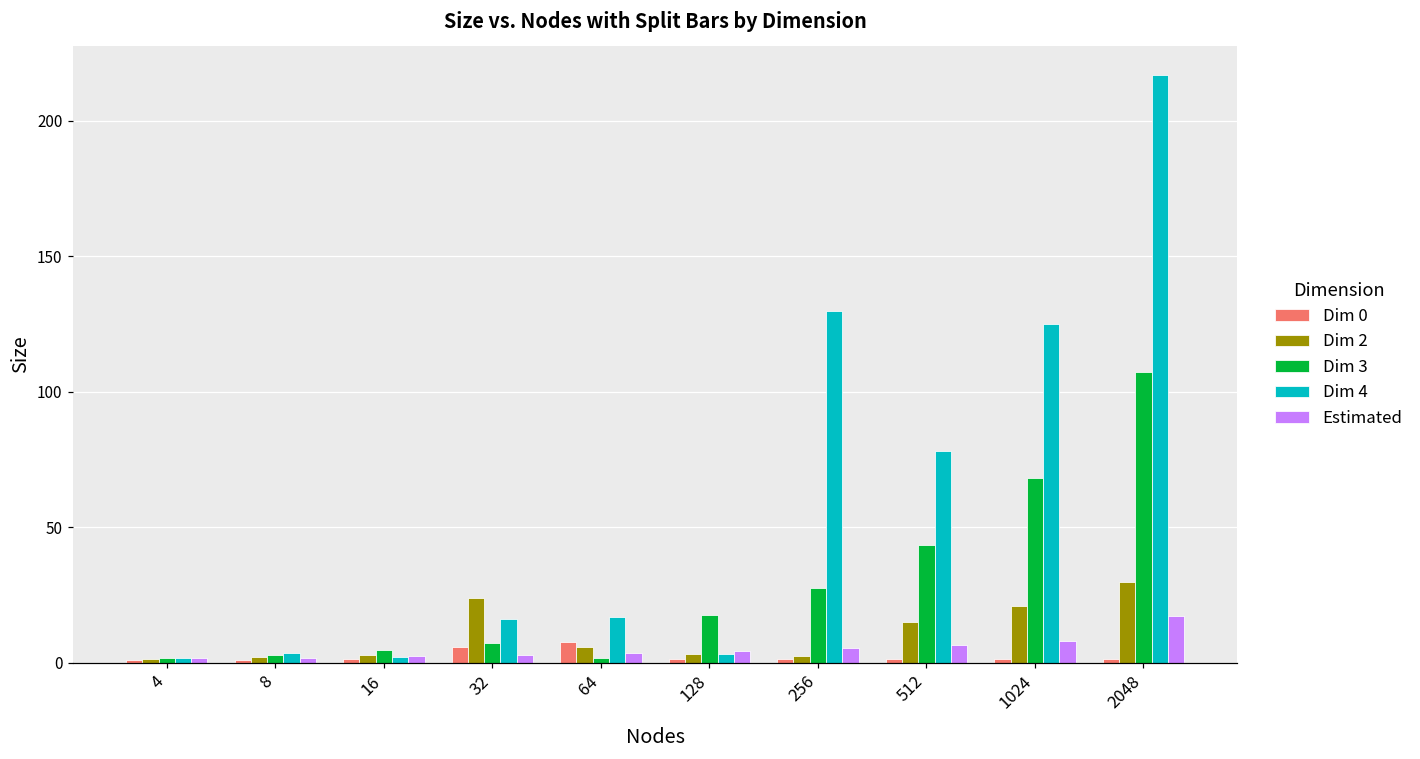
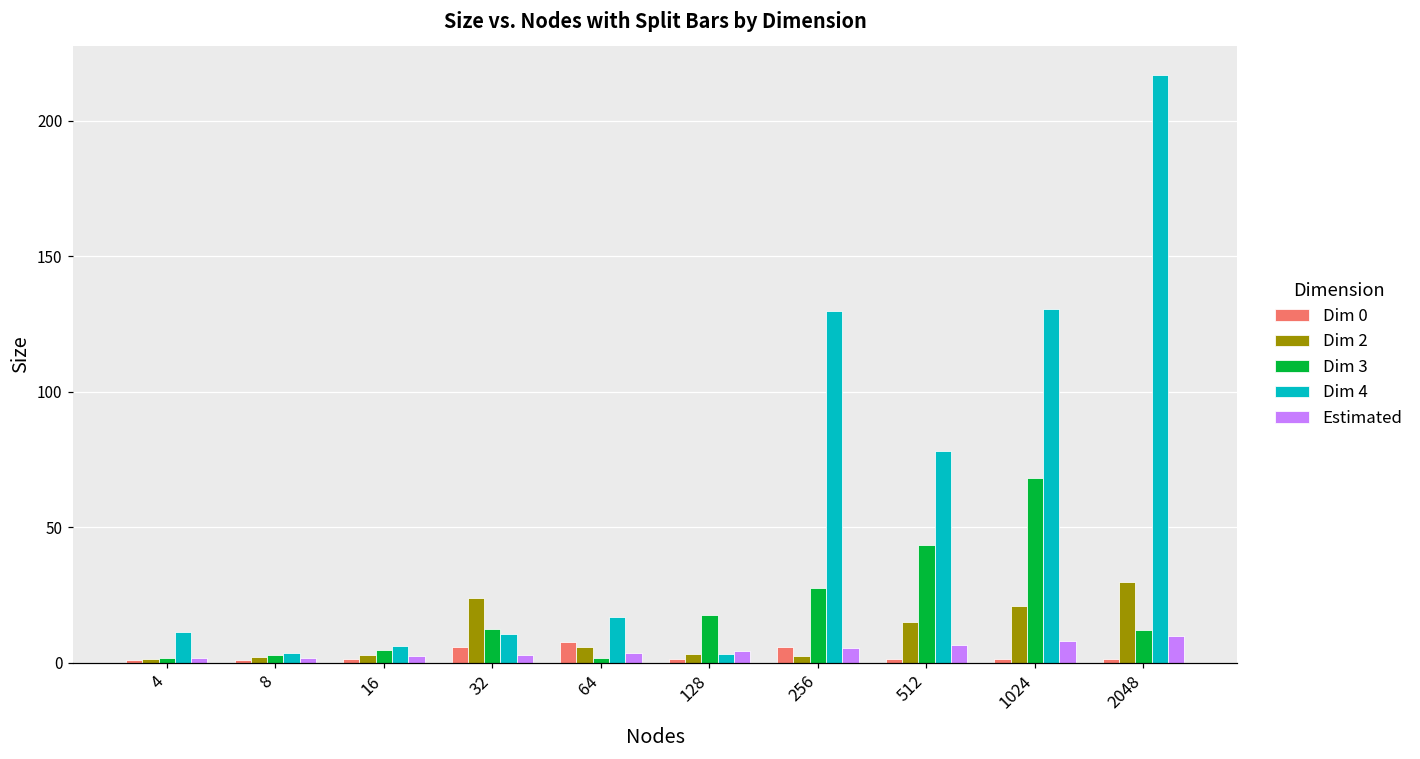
  {
    "Dim 0": {
      "8": 1,
      "16": 1,
      "32": 6,
      "64": 8,
      "128": 1,
-     "256": 1,
+     "256": 6,
      "512": 1,
      "1024": 1,
      "2048": 1
    },
    "Dim 2": {
      "4": 1,
      "8": 2,
      "16": 3,
      "32": 24,
      "64": 6,
      "128": 3,
      "256": 2,
      "512": 15,
      "1024": 21,
      "2048": 30
    },
    "Dim 3": {
      "4": 2,
      "8": 3,
      "16": 5,
-     "32": 7,
+     "32": 13,
      "64": 2,
      "128": 18,
      "256": 27,
      "512": 43,
      "1024": 68,
-     "2048": 107
+     "2048": 12
    },
    "Dim 4": {
-     "4": 2,
+     "4": 11,
      "8": 4,
-     "16": 2,
-     "32": 16,
+     "16": 6,
+     "32": 10,
      "64": 17,
      "128": 3,
      "256": 130,
      "512": 78,
-     "1024": 125,
+     "1024": 130,
      "2048": 217
    },
    "Estimated": {
      "4": 2,
      "8": 2,
      "16": 2,
      "32": 3,
      "64": 3,
      "128": 4,
      "256": 5,
      "512": 6,
      "1024": 8,
-     "2048": 17
+     "2048": 10
    }
  }
